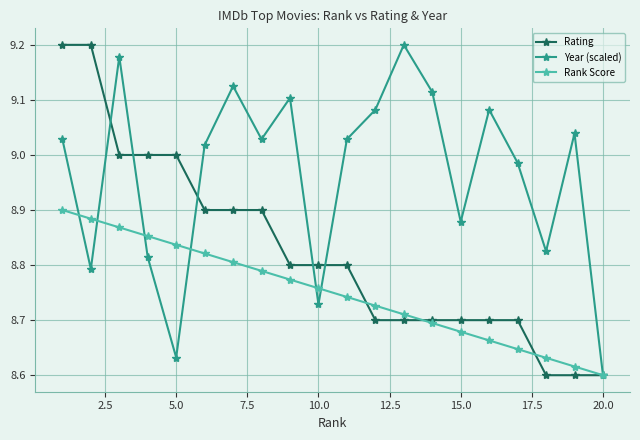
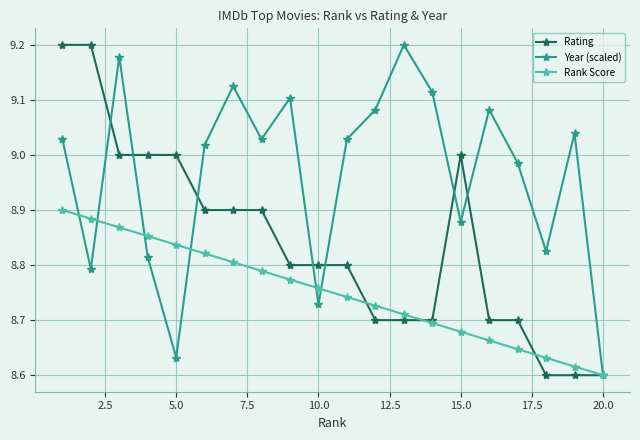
  {
    "Rating": {
      "5.0": 9.0,
      "10.0": 8.8,
-     "15.0": 8.7
+     "15.0": 9.0
    }
  }
